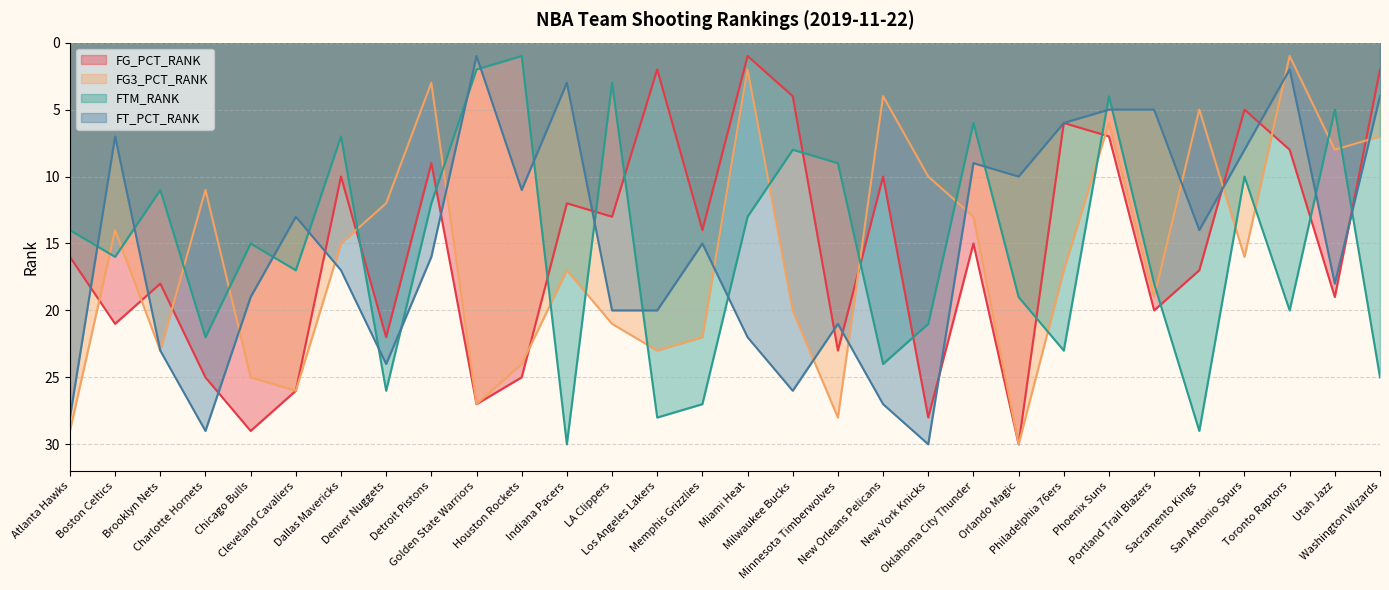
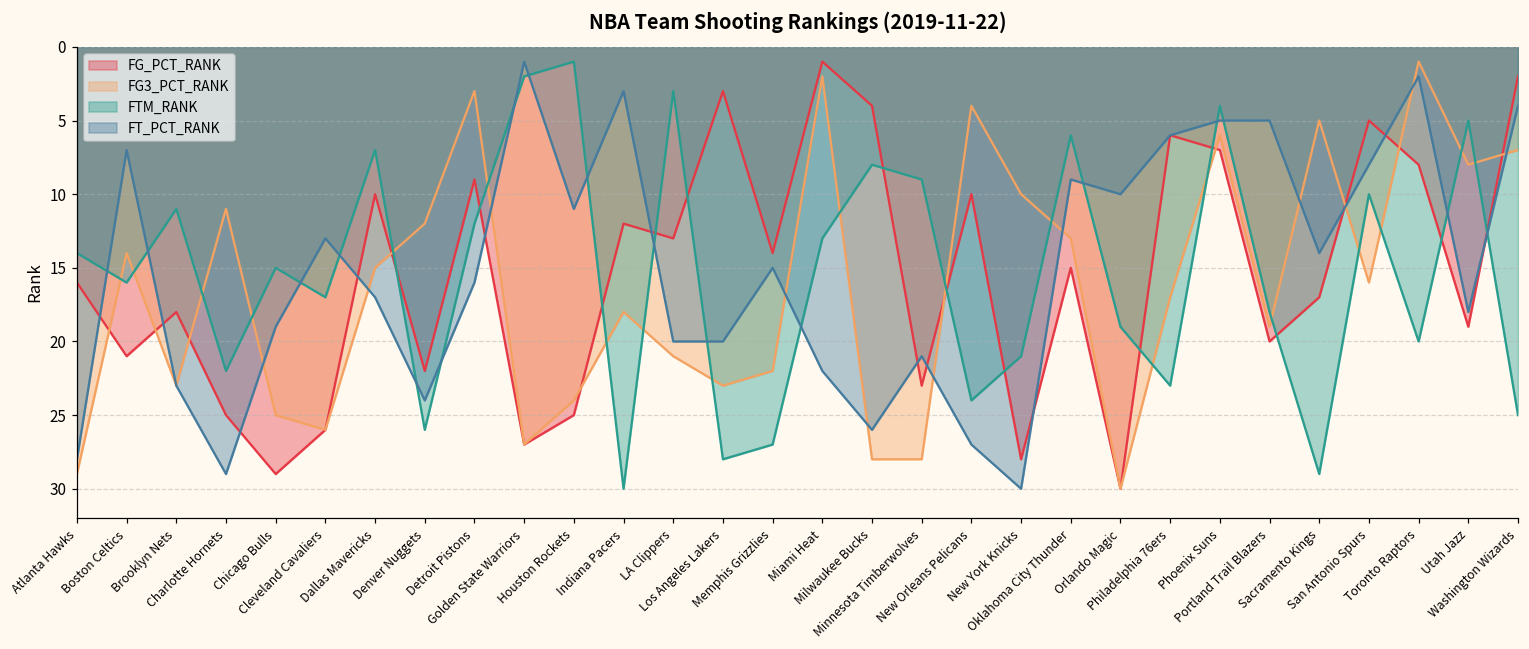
  {
    "FG_PCT_RANK": {
      "Atlanta Hawks": 16,
      "Boston Celtics": 21,
      "Brooklyn Nets": 18,
      "Charlotte Hornets": 25,
      "Chicago Bulls": 29,
      "Dallas Mavericks": 10,
      "Denver Nuggets": 22,
      "Detroit Pistons": 9,
      "Houston Rockets": 25,
      "Indiana Pacers": 12,
      "LA Clippers": 13,
-     "Los Angeles Lakers": 2,
+     "Los Angeles Lakers": 3,
      "Memphis Grizzlies": 14,
      "Miami Heat": 1,
      "Milwaukee Bucks": 4,
      "Minnesota Timberwolves": 23,
      "New Orleans Pelicans": 10,
      "New York Knicks": 28,
      "Oklahoma City Thunder": 15,
      "Phoenix Suns": 7,
      "Portland Trail Blazers": 20,
      "Sacramento Kings": 17,
      "San Antonio Spurs": 5,
      "Toronto Raptors": 8,
      "Utah Jazz": 19,
      "Washington Wizards": 2
    },
    "FG3_PCT_RANK": {
      "Atlanta Hawks": 29,
      "Boston Celtics": 14,
      "Charlotte Hornets": 11,
      "Chicago Bulls": 25,
      "Dallas Mavericks": 15,
      "Denver Nuggets": 12,
      "Detroit Pistons": 3,
      "Houston Rockets": 24,
-     "Indiana Pacers": 17,
+     "Indiana Pacers": 18,
      "LA Clippers": 21,
      "Los Angeles Lakers": 23,
      "Memphis Grizzlies": 22,
      "Miami Heat": 2,
-     "Milwaukee Bucks": 20,
+     "Milwaukee Bucks": 28,
      "Minnesota Timberwolves": 28,
      "New Orleans Pelicans": 4,
      "New York Knicks": 10,
      "Oklahoma City Thunder": 13,
      "Philadelphia 76ers": 17,
      "Phoenix Suns": 6,
      "Portland Trail Blazers": 19,
      "Sacramento Kings": 5,
      "San Antonio Spurs": 16,
      "Toronto Raptors": 1,
      "Utah Jazz": 8,
      "Washington Wizards": 7
    }
  }
